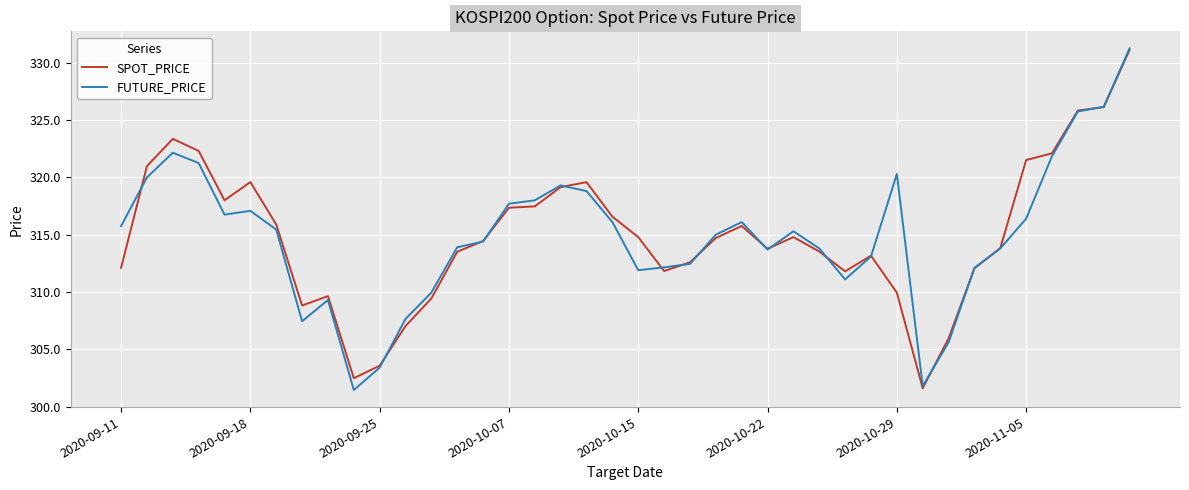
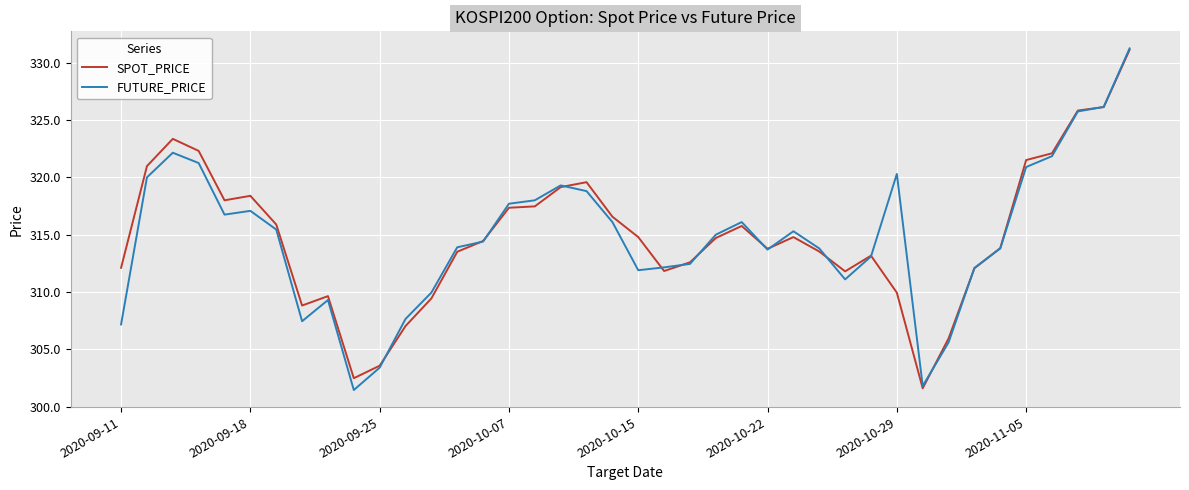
  {
    "SPOT_PRICE": {
      "2020-09-11": 312.1,
-     "2020-09-18": 319.6,
+     "2020-09-18": 318.4,
      "2020-10-07": 317.4,
      "2020-10-15": 314.8,
      "2020-10-29": 309.9,
      "2020-11-05": 321.5
    },
    "FUTURE_PRICE": {
-     "2020-09-11": 315.8,
+     "2020-09-11": 307.2,
      "2020-09-18": 317.1,
      "2020-10-07": 317.7,
      "2020-10-15": 311.9,
      "2020-10-29": 320.3,
-     "2020-11-05": 316.4
+     "2020-11-05": 320.9
    }
  }
